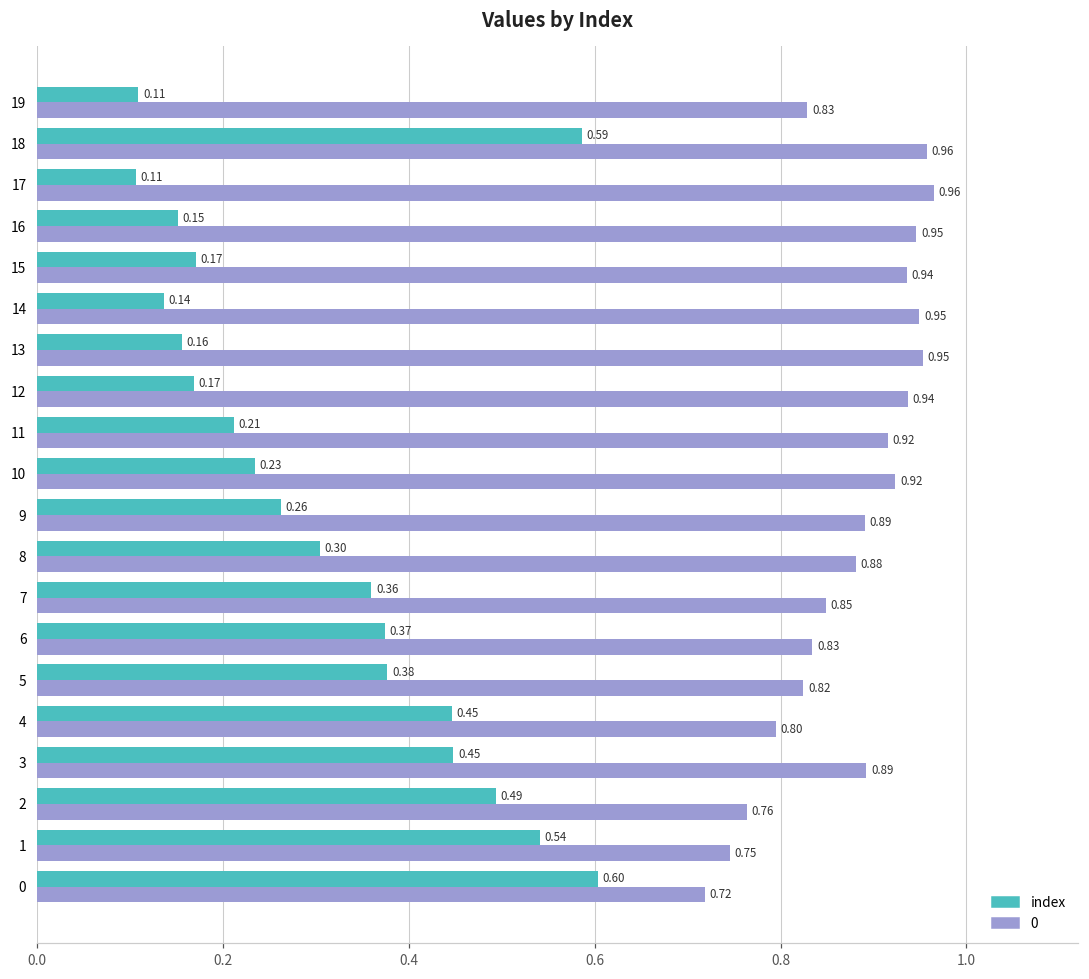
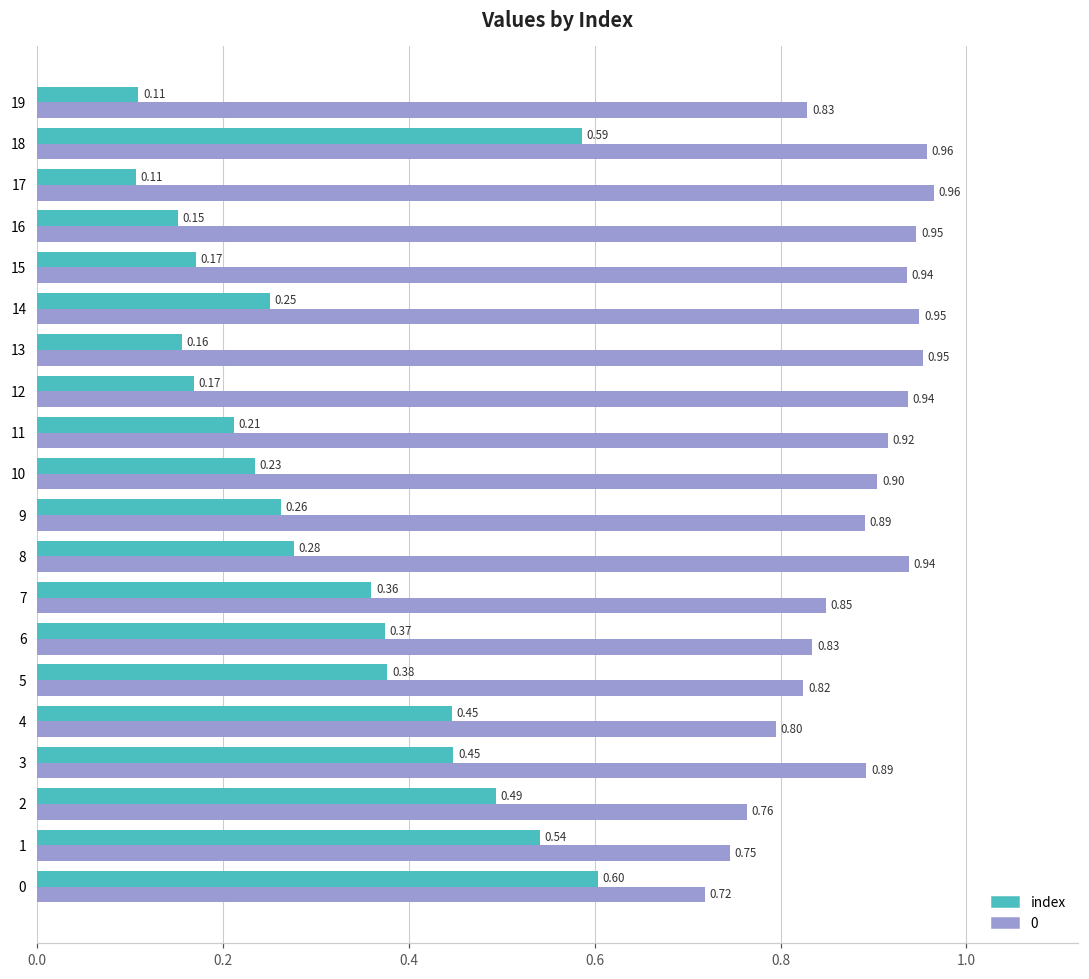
  {
    "index": {
      "19": 0.11,
      "18": 0.59,
      "17": 0.11,
      "16": 0.15,
      "15": 0.17,
-     "14": 0.14,
+     "14": 0.25,
      "13": 0.16,
      "12": 0.17,
      "11": 0.21,
      "10": 0.23,
      "9": 0.26,
-     "8": 0.30,
+     "8": 0.28,
      "7": 0.36,
      "6": 0.37,
      "5": 0.38,
      "4": 0.45,
      "3": 0.45,
      "2": 0.49,
      "1": 0.54,
      "0": 0.60
    },
    "0": {
      "19": 0.83,
      "18": 0.96,
      "17": 0.96,
      "16": 0.95,
      "15": 0.94,
      "14": 0.95,
      "13": 0.95,
      "12": 0.94,
      "11": 0.92,
-     "10": 0.92,
+     "10": 0.90,
      "9": 0.89,
-     "8": 0.88,
+     "8": 0.94,
      "7": 0.85,
      "6": 0.83,
      "5": 0.82,
      "4": 0.80,
      "3": 0.89,
      "2": 0.76,
      "1": 0.75,
      "0": 0.72
    }
  }
